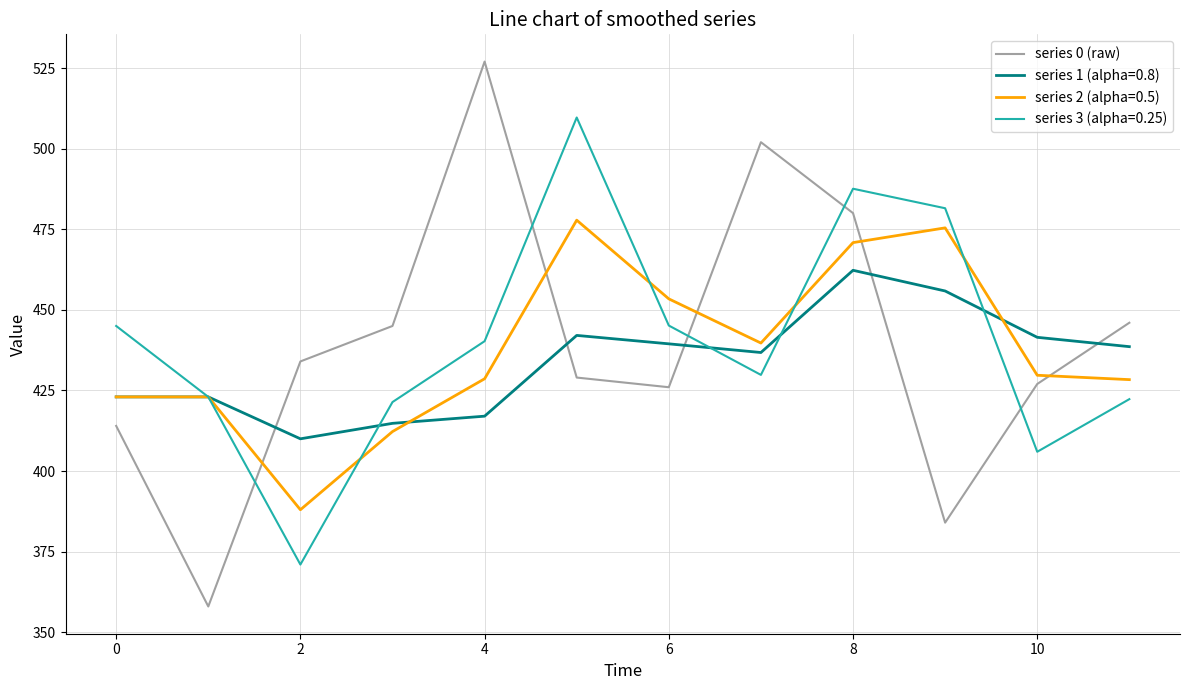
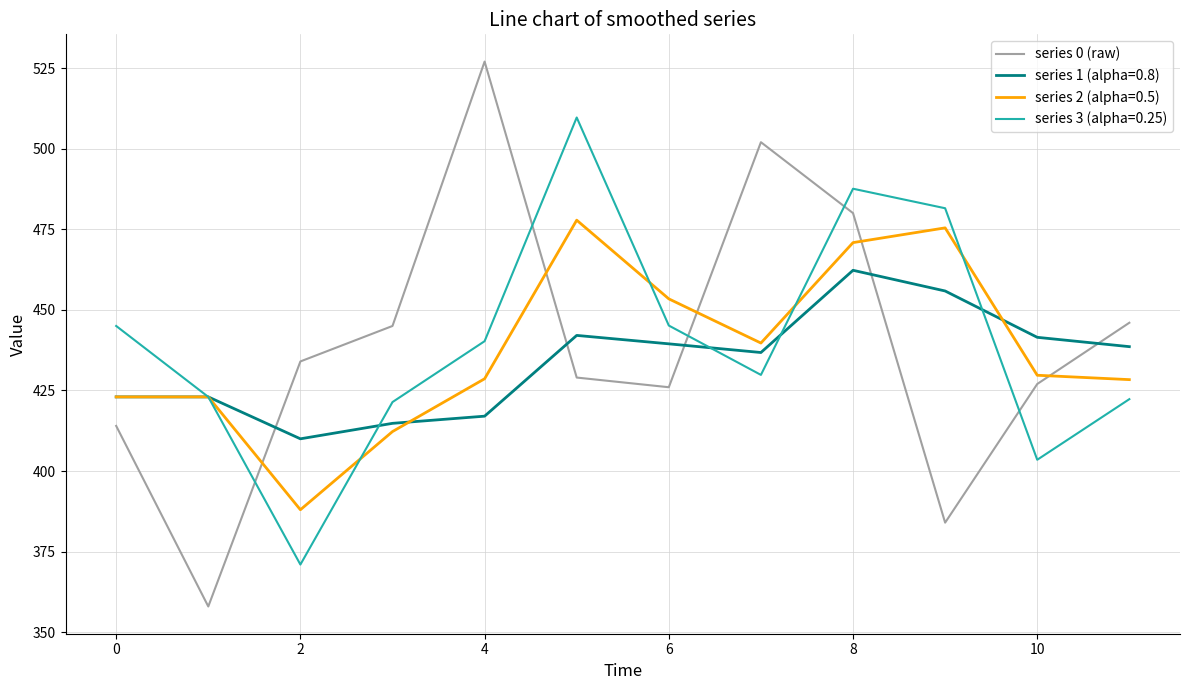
  {
    "series 0 (raw)": {
      "0": 414,
      "2": 434,
      "4": 527,
      "6": 426,
      "8": 480,
      "10": 427
    },
    "series 1 (alpha=0.8)": {
      "2": 410,
      "4": 417,
      "6": 439,
      "8": 462,
      "10": 441
    },
    "series 2 (alpha=0.5)": {
      "2": 388,
      "4": 429,
      "6": 453,
      "8": 471,
      "10": 430
    },
    "series 3 (alpha=0.25)": {
      "0": 445,
      "2": 371,
      "4": 440,
      "6": 445,
      "8": 488,
-     "10": 406
+     "10": 404
    }
  }
